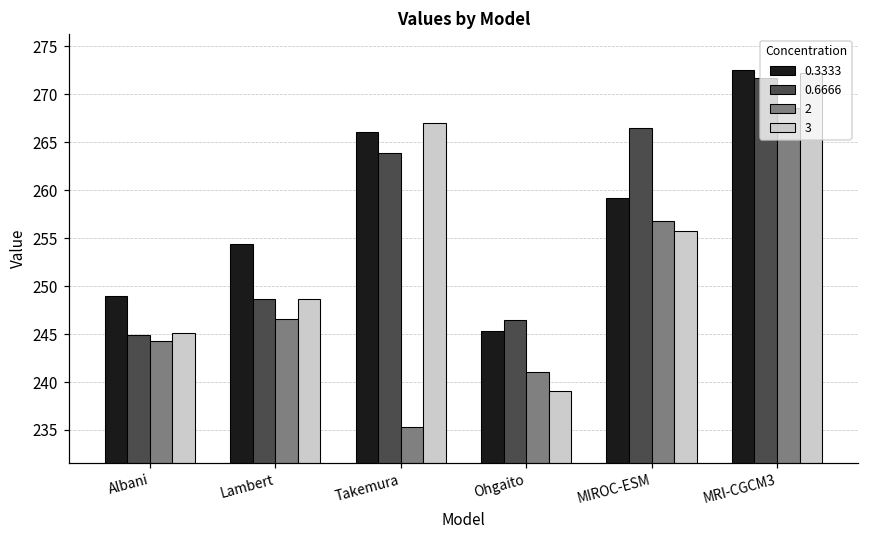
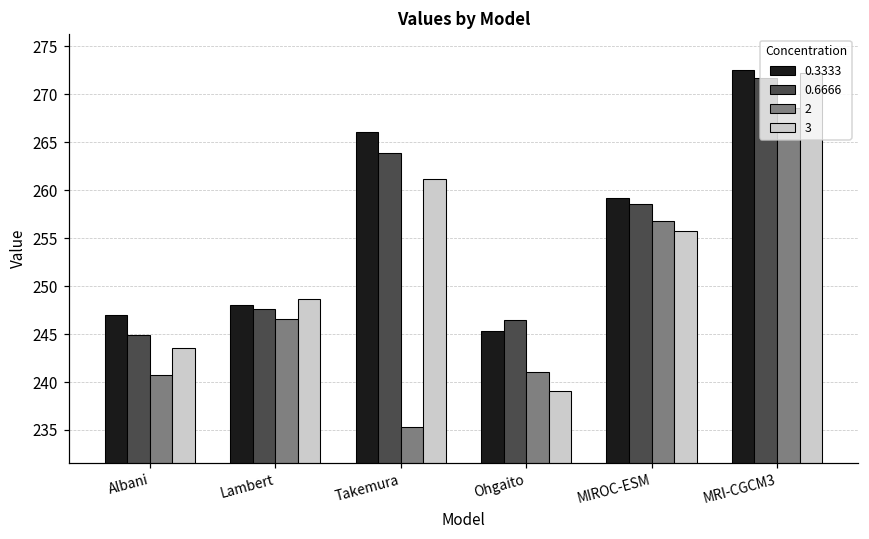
  {
    "0.3333": {
-     "Albani": 249,
-     "Lambert": 254,
+     "Albani": 247,
+     "Lambert": 248,
      "Takemura": 266,
      "Ohgaito": 245,
      "MIROC-ESM": 259,
      "MRI-CGCM3": 273
    },
    "0.6666": {
      "Albani": 245,
-     "Lambert": 249,
+     "Lambert": 248,
      "Takemura": 264,
      "Ohgaito": 247,
-     "MIROC-ESM": 266
+     "MIROC-ESM": 259
    },
    "2": {
-     "Albani": 244,
+     "Albani": 241,
      "Lambert": 247,
      "Takemura": 235,
      "Ohgaito": 241,
      "MIROC-ESM": 257
    },
    "3": {
-     "Albani": 245,
+     "Albani": 244,
      "Lambert": 249,
-     "Takemura": 267,
+     "Takemura": 261,
      "Ohgaito": 239,
      "MIROC-ESM": 256
    }
  }
